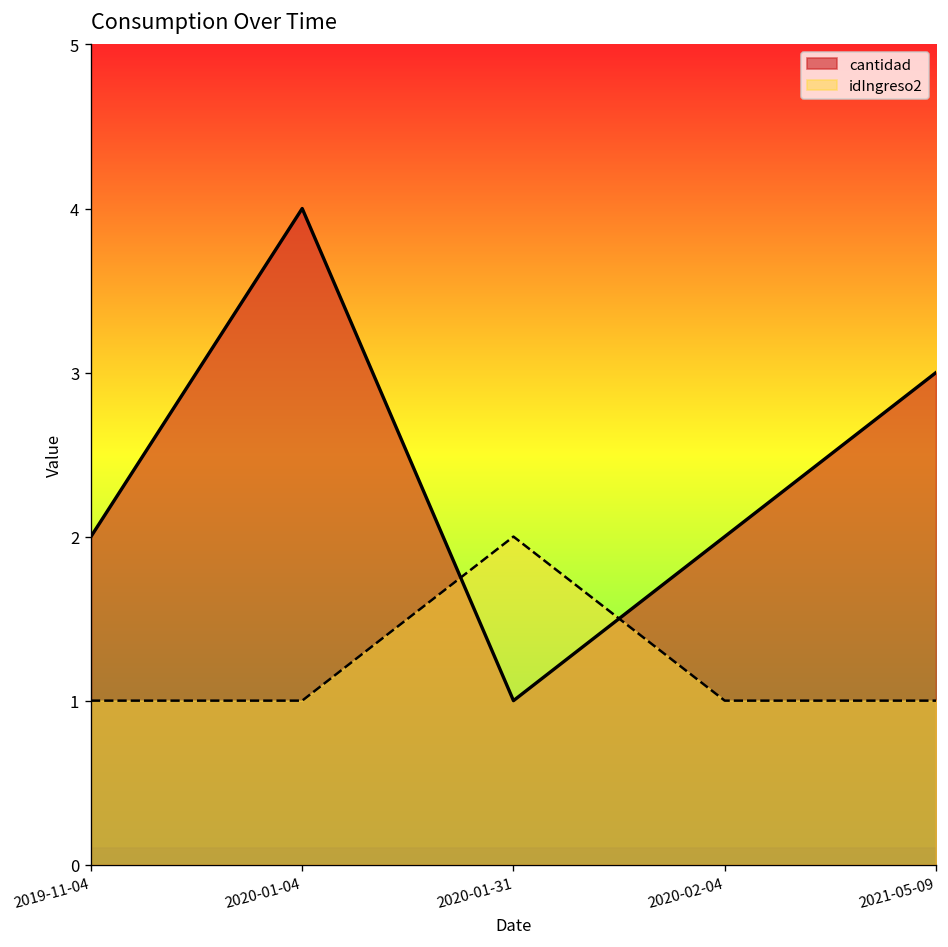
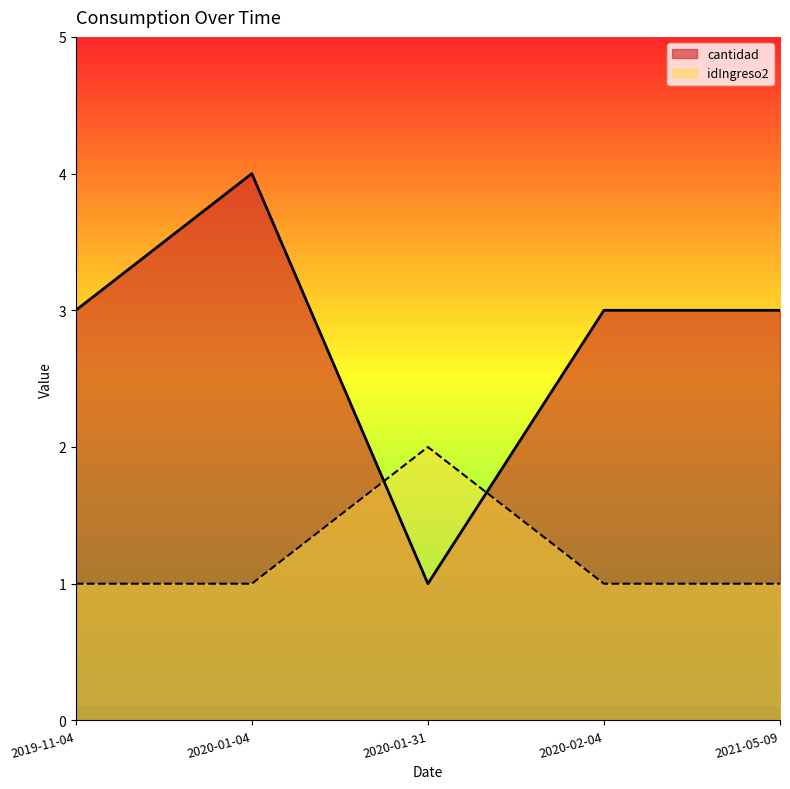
  {
    "cantidad": {
-     "2019-11-04": 2,
+     "2019-11-04": 3,
      "2020-01-04": 4,
      "2020-01-31": 1,
-     "2020-02-04": 2,
+     "2020-02-04": 3,
      "2021-05-09": 3
    },
    "idIngreso2": {
      "2019-11-04": 1,
      "2020-01-04": 1,
      "2020-01-31": 2,
      "2020-02-04": 1,
      "2021-05-09": 1
    }
  }
